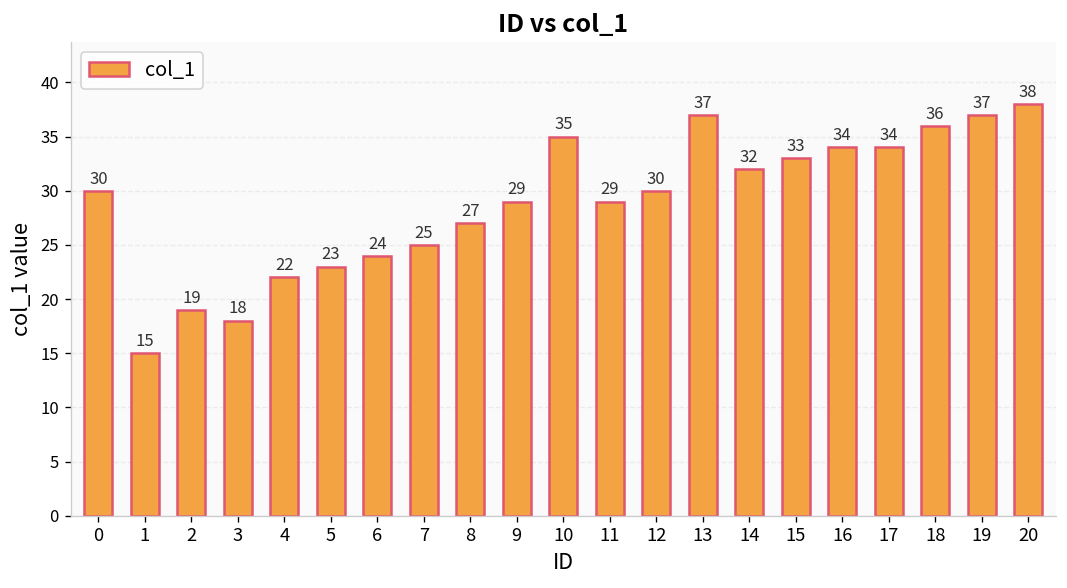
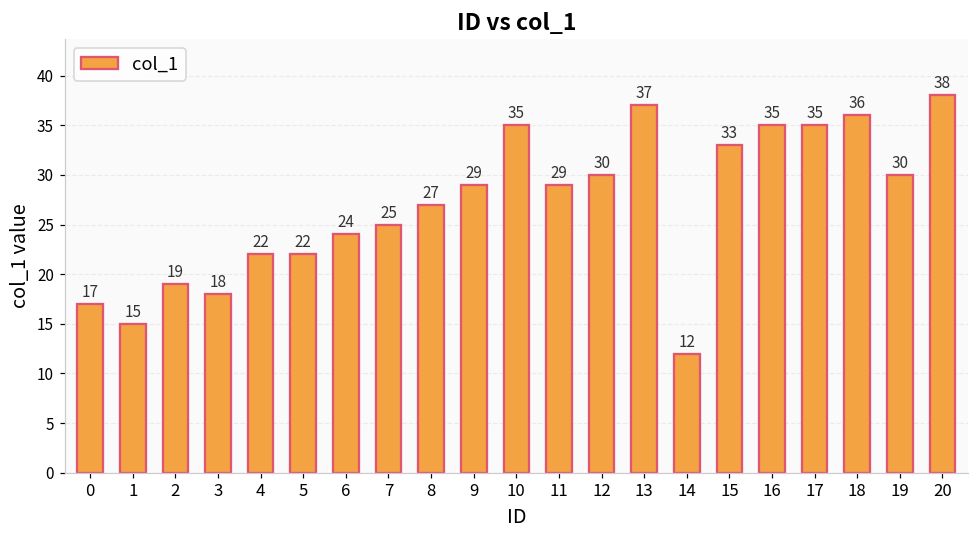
  {
-   "0": 30,
+   "0": 17,
    "1": 15,
    "2": 19,
    "3": 18,
    "4": 22,
-   "5": 23,
+   "5": 22,
    "6": 24,
    "7": 25,
    "8": 27,
    "9": 29,
    "10": 35,
    "11": 29,
    "12": 30,
    "13": 37,
-   "14": 32,
+   "14": 12,
    "15": 33,
-   "16": 34,
-   "17": 34,
+   "16": 35,
+   "17": 35,
    "18": 36,
-   "19": 37,
+   "19": 30,
    "20": 38
  }
